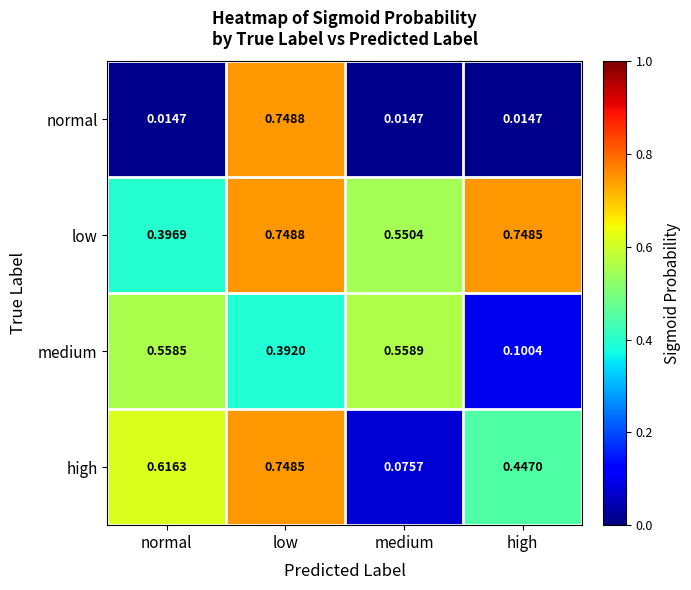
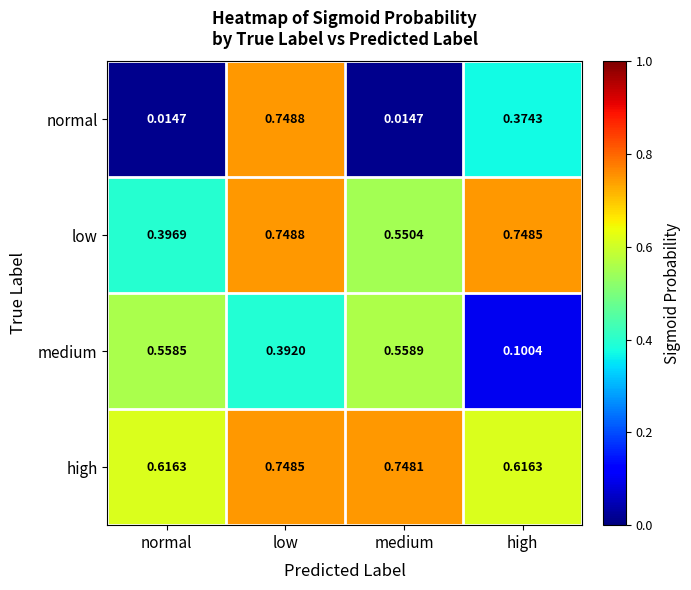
  {
    "normal": {
      "normal": 0.0147,
      "low": 0.7488,
      "medium": 0.0147,
-     "high": 0.0147
+     "high": 0.3743
    },
    "low": {
      "normal": 0.3969,
      "low": 0.7488,
      "medium": 0.5504,
      "high": 0.7485
    },
    "medium": {
      "normal": 0.5585,
      "low": 0.3920,
      "medium": 0.5589,
      "high": 0.1004
    },
    "high": {
      "normal": 0.6163,
      "low": 0.7485,
-     "medium": 0.0757,
-     "high": 0.4470
+     "medium": 0.7481,
+     "high": 0.6163
    }
  }
